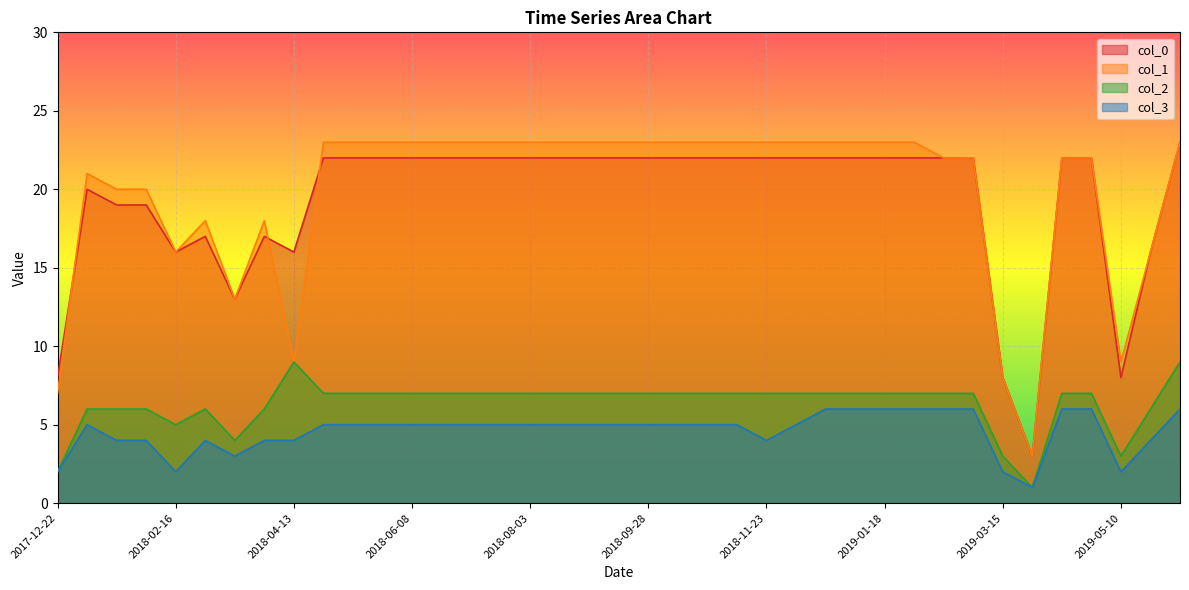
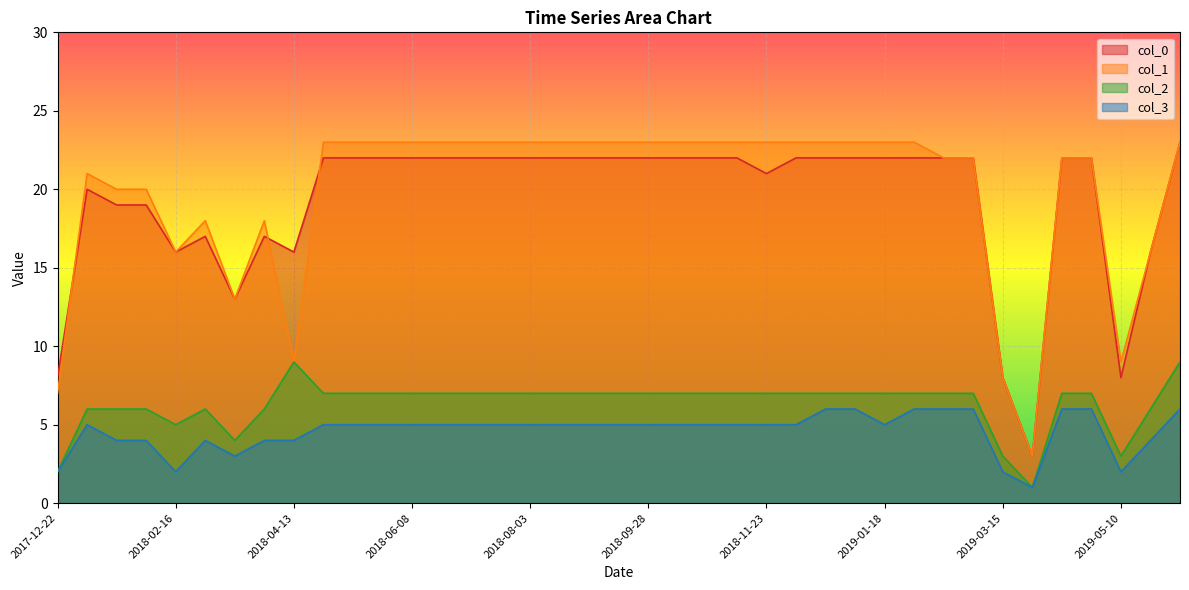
  {
    "col_0": {
      "2017-12-22": 8,
      "2018-04-13": 16,
      "2018-06-08": 22,
      "2018-08-03": 22,
      "2018-09-28": 22,
-     "2018-11-23": 22,
+     "2018-11-23": 21,
      "2019-01-18": 22,
      "2019-05-10": 8
    },
    "col_1": {
      "2017-12-22": 7,
      "2018-06-08": 23,
      "2018-08-03": 23,
      "2018-09-28": 23,
      "2018-11-23": 23,
      "2019-01-18": 23,
      "2019-05-10": 9
    },
    "col_2": {
      "2018-02-16": 5,
      "2018-06-08": 7,
      "2018-08-03": 7,
      "2018-09-28": 7,
      "2018-11-23": 7,
      "2019-01-18": 7,
      "2019-03-15": 3,
      "2019-05-10": 3
    },
    "col_3": {
      "2018-02-16": 2,
      "2018-04-13": 4,
      "2018-06-08": 5,
      "2018-08-03": 5,
      "2018-09-28": 5,
-     "2018-11-23": 4,
-     "2019-01-18": 6,
+     "2018-11-23": 5,
+     "2019-01-18": 5,
      "2019-03-15": 2,
      "2019-05-10": 2
    }
  }
